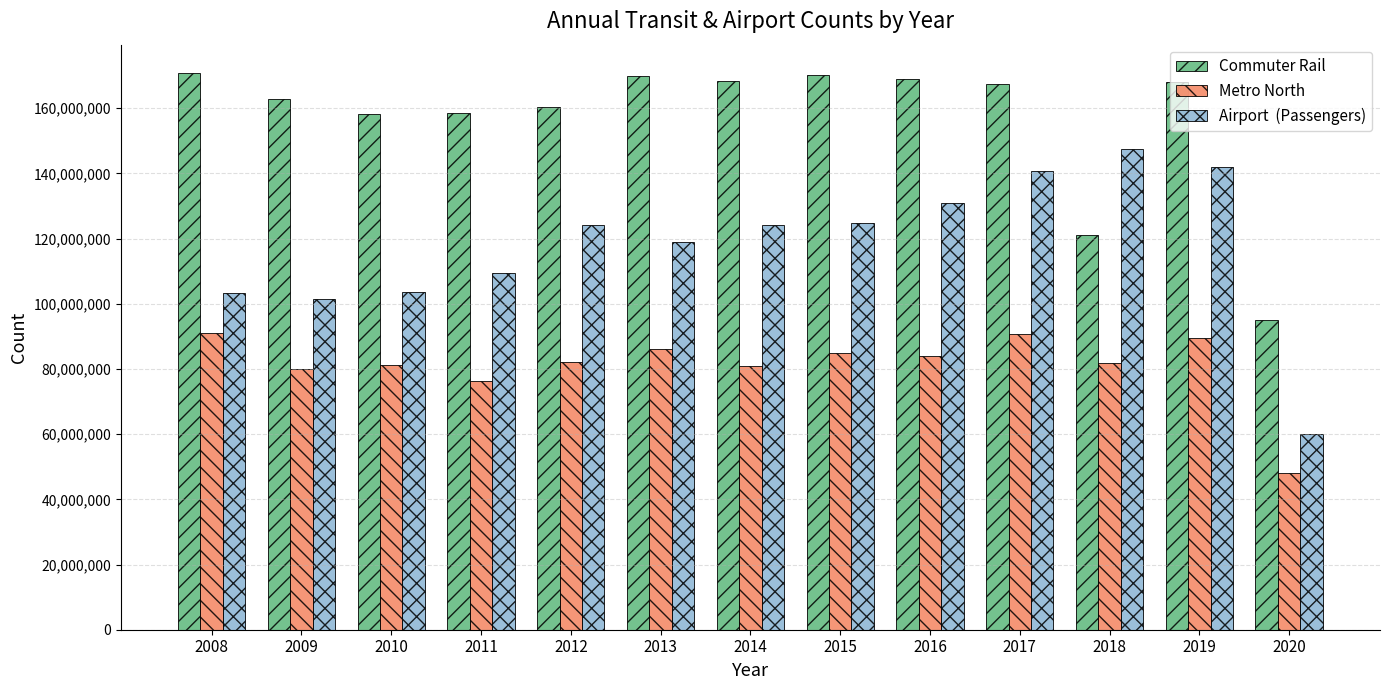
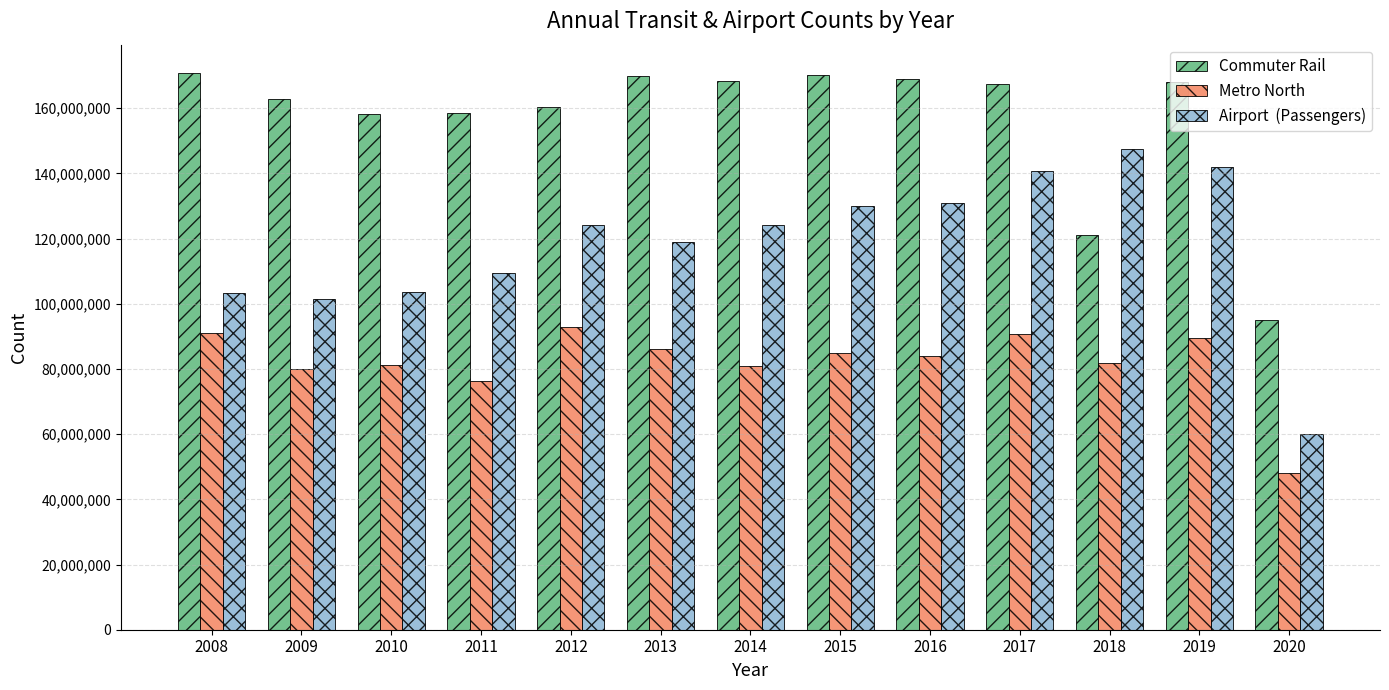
  {
    "Commuter Rail": {
      "2008": "171,000,000",
      "2009": "163,000,000",
      "2010": "158,000,000",
      "2011": "158,000,000",
      "2012": "160,000,000",
      "2013": "170,000,000",
      "2014": "168,000,000",
      "2015": "170,000,000",
      "2016": "169,000,000",
      "2017": "168,000,000",
      "2018": "121,000,000",
      "2020": "95,000,000"
    },
    "Metro North": {
      "2008": "91,000,000",
      "2009": "80,000,000",
      "2010": "81,000,000",
      "2011": "76,000,000",
-     "2012": "82,000,000",
+     "2012": "93,000,000",
      "2013": "86,000,000",
      "2014": "81,000,000",
      "2015": "85,000,000",
      "2016": "84,000,000",
      "2017": "91,000,000",
      "2018": "82,000,000",
      "2019": "89,000,000",
      "2020": "48,000,000"
    },
    "Airport (Passengers)": {
      "2008": "103,000,000",
      "2009": "101,000,000",
      "2010": "104,000,000",
      "2011": "109,000,000",
      "2012": "124,000,000",
      "2013": "119,000,000",
      "2014": "124,000,000",
-     "2015": "125,000,000",
+     "2015": "130,000,000",
      "2016": "131,000,000",
      "2017": "141,000,000",
      "2018": "147,000,000",
      "2019": "142,000,000",
      "2020": "60,000,000"
    }
  }
